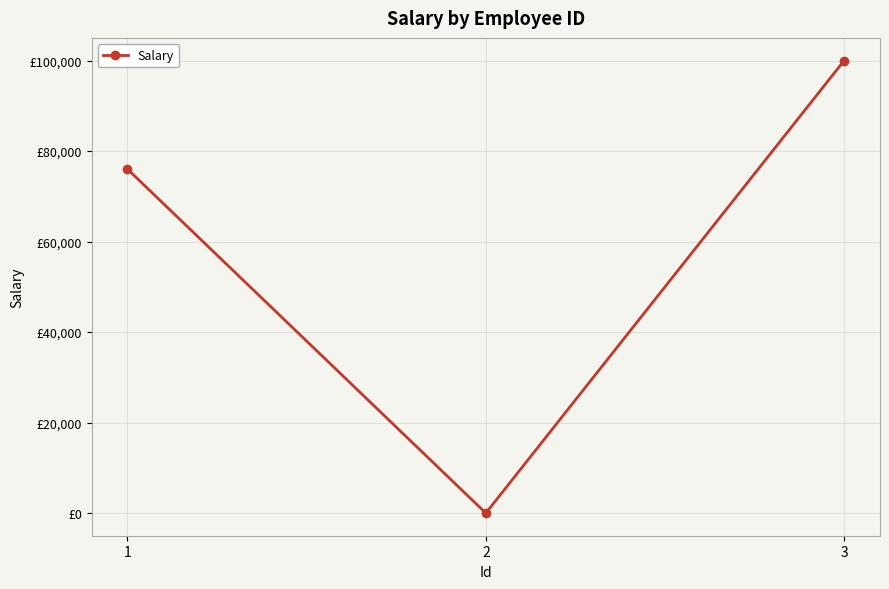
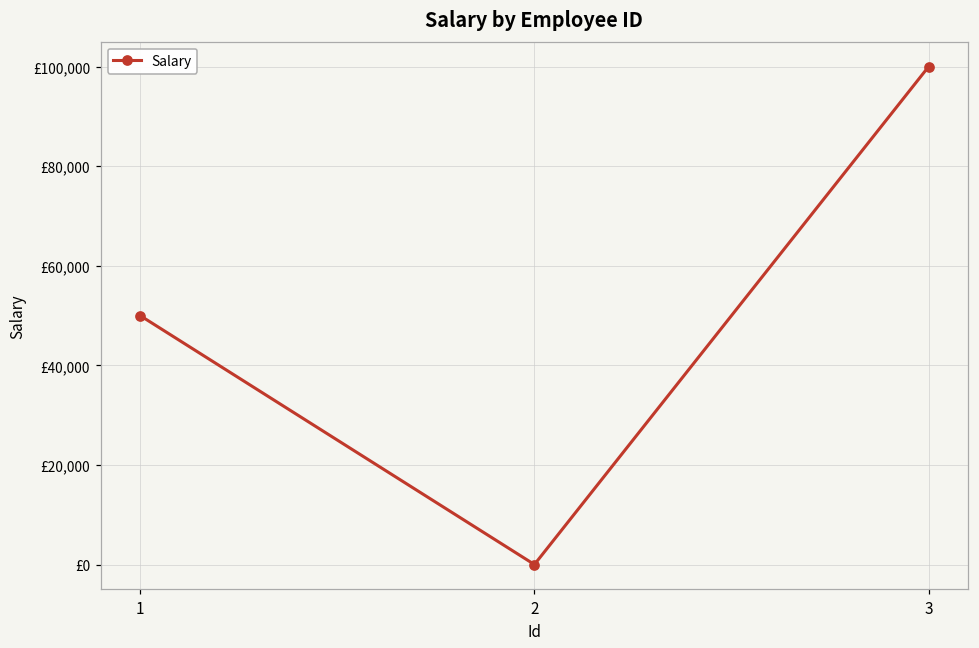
  {
-   "1": "£76,000",
+   "1": "£50,000",
    "2": "£0",
    "3": "£100,000"
  }
